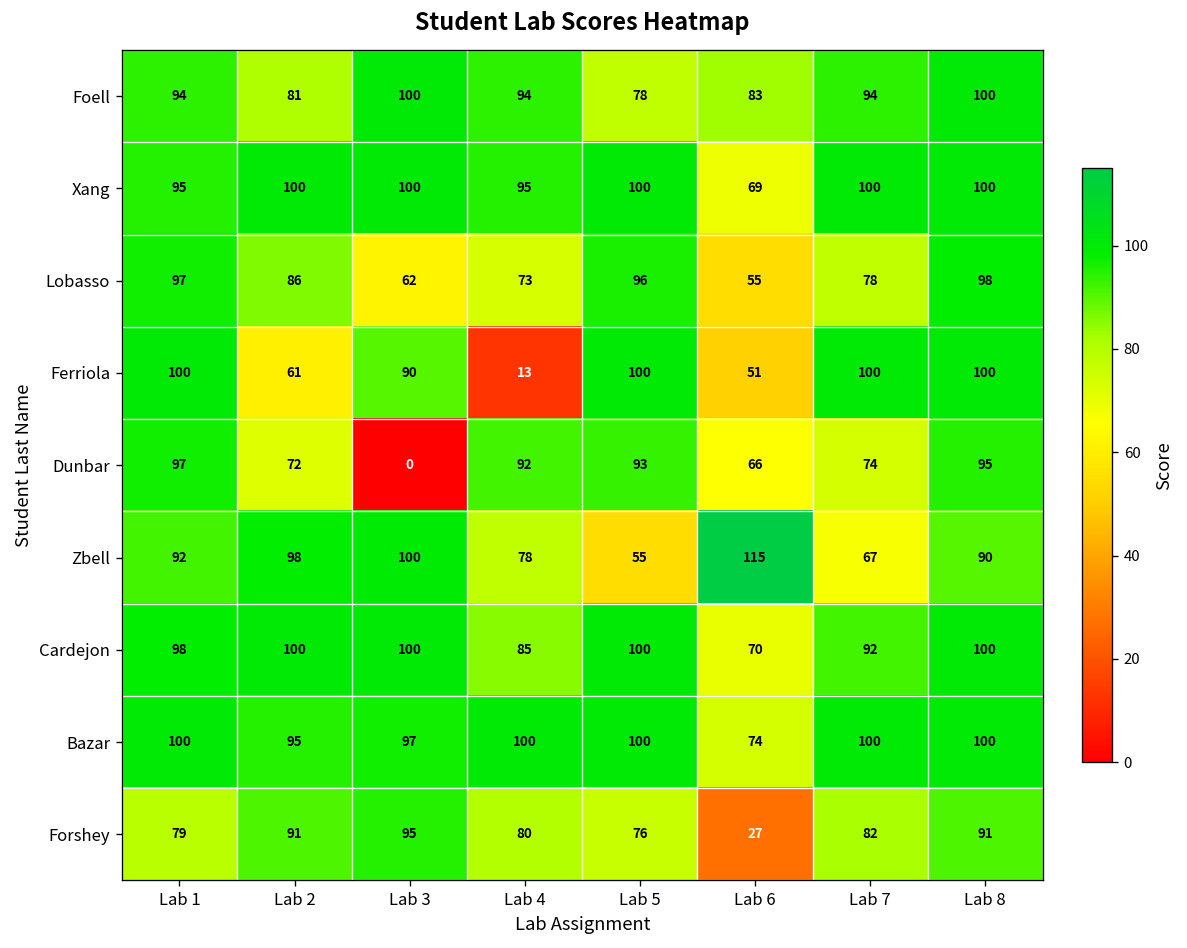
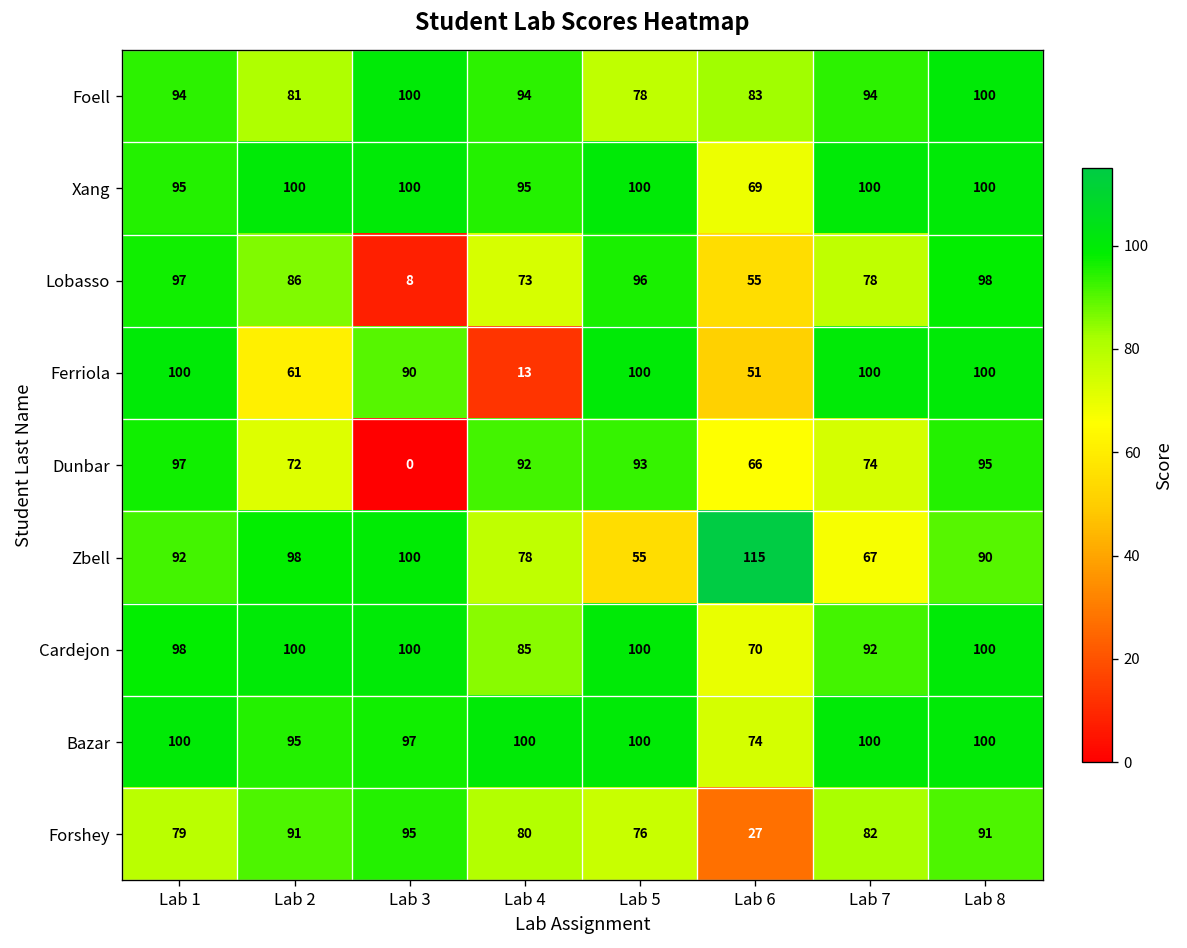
  {
    "Foell": {
      "Lab 1": 94,
      "Lab 2": 81,
      "Lab 3": 100,
      "Lab 4": 94,
      "Lab 5": 78,
      "Lab 6": 83,
      "Lab 7": 94,
      "Lab 8": 100
    },
    "Xang": {
      "Lab 1": 95,
      "Lab 2": 100,
      "Lab 3": 100,
      "Lab 4": 95,
      "Lab 5": 100,
      "Lab 6": 69,
      "Lab 7": 100,
      "Lab 8": 100
    },
    "Lobasso": {
      "Lab 1": 97,
      "Lab 2": 86,
-     "Lab 3": 62,
+     "Lab 3": 8,
      "Lab 4": 73,
      "Lab 5": 96,
      "Lab 6": 55,
      "Lab 7": 78,
      "Lab 8": 98
    },
    "Ferriola": {
      "Lab 1": 100,
      "Lab 2": 61,
      "Lab 3": 90,
      "Lab 4": 13,
      "Lab 5": 100,
      "Lab 6": 51,
      "Lab 7": 100,
      "Lab 8": 100
    },
    "Dunbar": {
      "Lab 1": 97,
      "Lab 2": 72,
      "Lab 3": 0,
      "Lab 4": 92,
      "Lab 5": 93,
      "Lab 6": 66,
      "Lab 7": 74,
      "Lab 8": 95
    },
    "Zbell": {
      "Lab 1": 92,
      "Lab 2": 98,
      "Lab 3": 100,
      "Lab 4": 78,
      "Lab 5": 55,
      "Lab 6": 115,
      "Lab 7": 67,
      "Lab 8": 90
    },
    "Cardejon": {
      "Lab 1": 98,
      "Lab 2": 100,
      "Lab 3": 100,
      "Lab 4": 85,
      "Lab 5": 100,
      "Lab 6": 70,
      "Lab 7": 92,
      "Lab 8": 100
    },
    "Bazar": {
      "Lab 1": 100,
      "Lab 2": 95,
      "Lab 3": 97,
      "Lab 4": 100,
      "Lab 5": 100,
      "Lab 6": 74,
      "Lab 7": 100,
      "Lab 8": 100
    },
    "Forshey": {
      "Lab 1": 79,
      "Lab 2": 91,
      "Lab 3": 95,
      "Lab 4": 80,
      "Lab 5": 76,
      "Lab 6": 27,
      "Lab 7": 82,
      "Lab 8": 91
    }
  }
